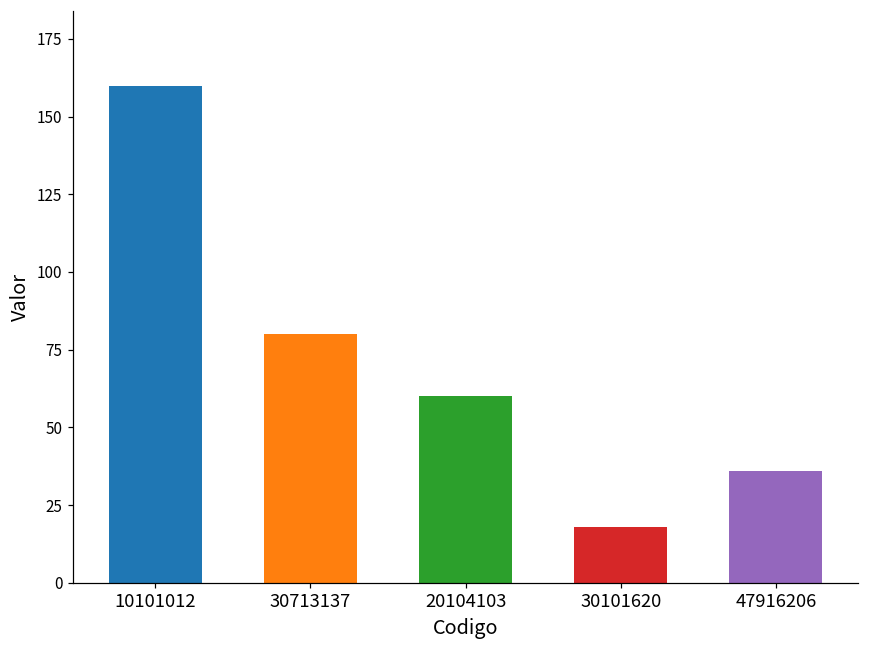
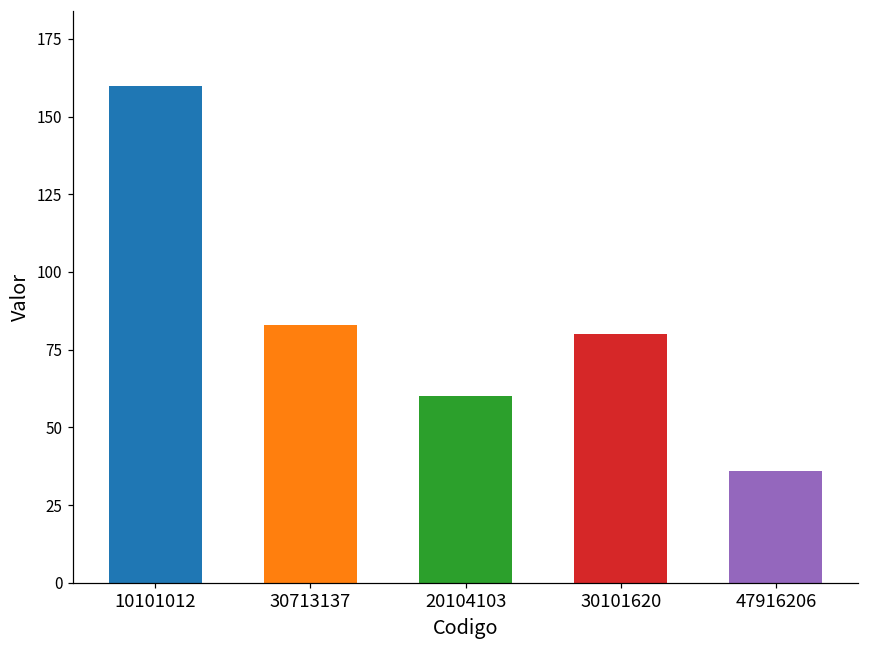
  {
    "10101012": 160,
-   "30713137": 80,
+   "30713137": 83,
    "20104103": 60,
-   "30101620": 18,
+   "30101620": 80,
    "47916206": 36
  }
